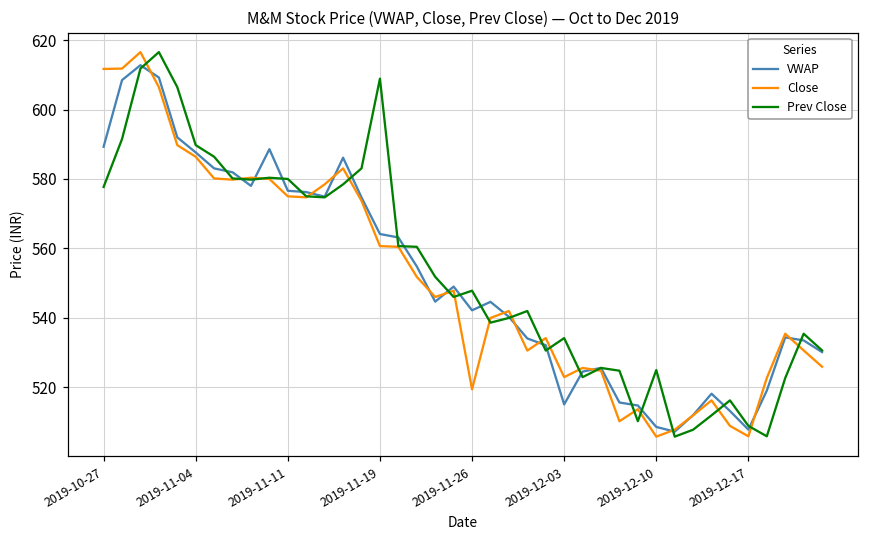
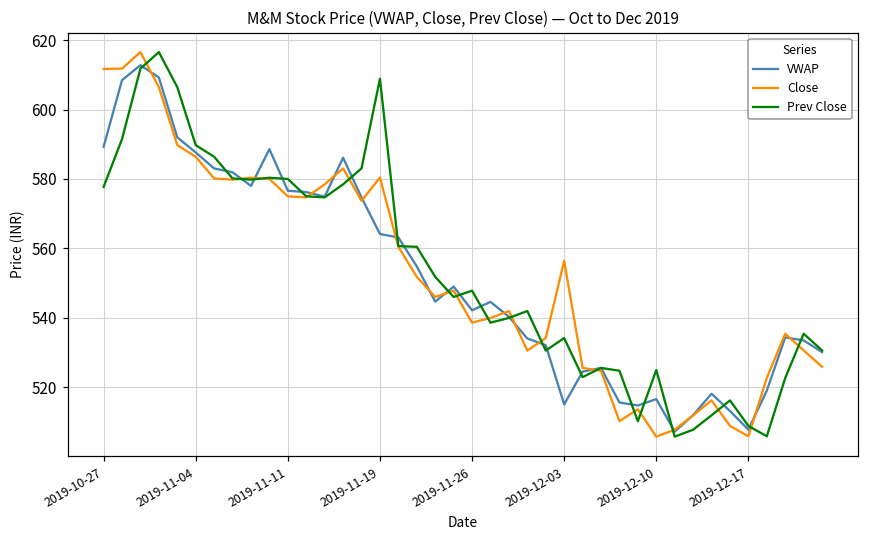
  {
    "VWAP": {
      "2019-10-27": 589,
      "2019-11-04": 588,
      "2019-11-11": 577,
      "2019-11-19": 564,
      "2019-11-26": 542,
      "2019-12-03": 515,
-     "2019-12-10": 509,
+     "2019-12-10": 517,
      "2019-12-17": 508
    },
    "Close": {
      "2019-10-27": 612,
      "2019-11-04": 586,
      "2019-11-11": 575,
-     "2019-11-19": 561,
-     "2019-11-26": 519,
-     "2019-12-03": 523,
+     "2019-11-19": 580,
+     "2019-11-26": 539,
+     "2019-12-03": 556,
      "2019-12-10": 506,
      "2019-12-17": 506
    },
    "Prev Close": {
      "2019-10-27": 578,
      "2019-11-04": 590,
      "2019-11-11": 580,
      "2019-11-19": 609,
      "2019-11-26": 548,
      "2019-12-03": 534,
      "2019-12-10": 525,
      "2019-12-17": 509
    }
  }
